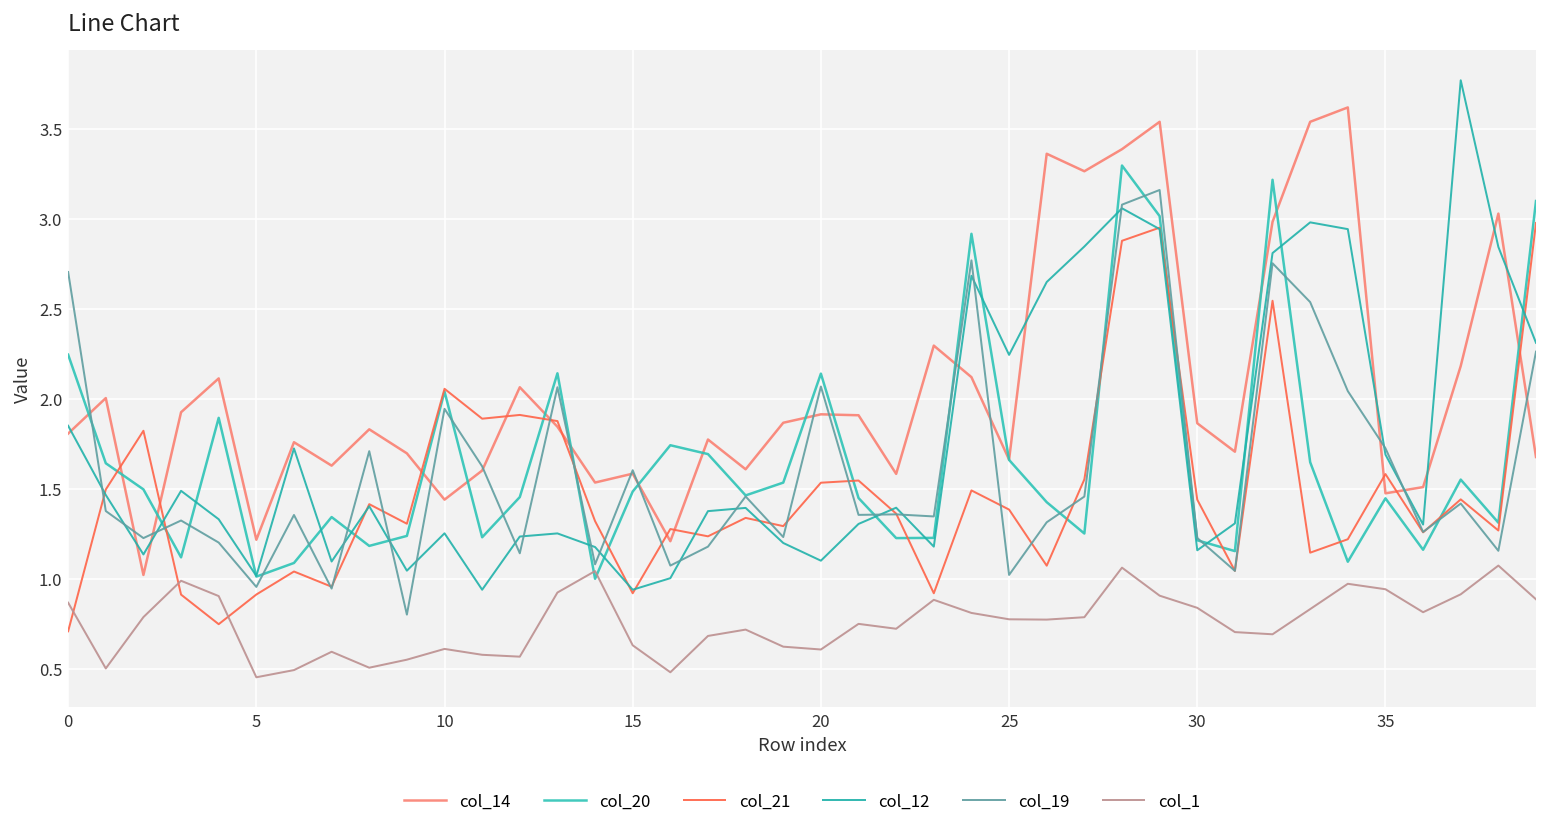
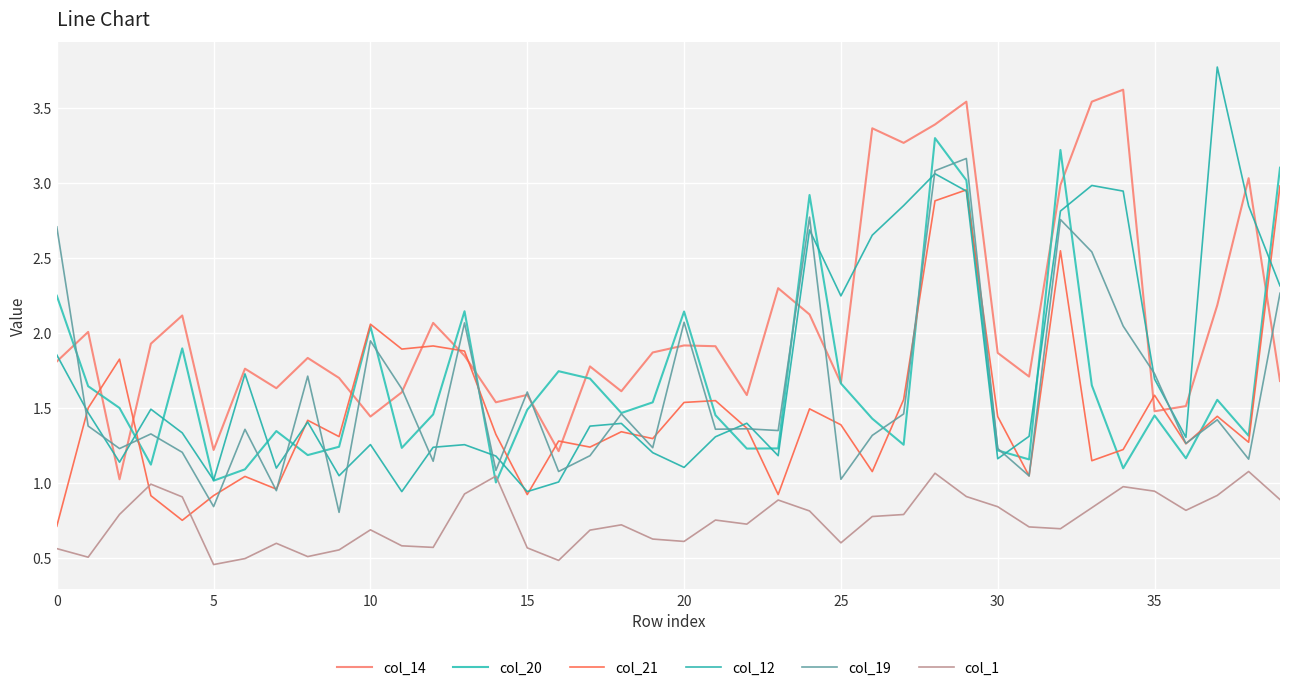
  {
    "col_19": {
      "0": 2.71,
-     "5": 0.96,
+     "5": 0.84,
      "10": 1.95,
      "15": 1.60,
      "20": 2.07,
      "25": 1.02,
      "35": 1.73
    },
    "col_1": {
-     "0": 0.87,
+     "0": 0.56,
      "5": 0.45,
-     "10": 0.61,
-     "15": 0.63,
+     "10": 0.69,
+     "15": 0.57,
      "20": 0.61,
-     "25": 0.78,
+     "25": 0.60,
      "30": 0.84,
      "35": 0.94
    }
  }
